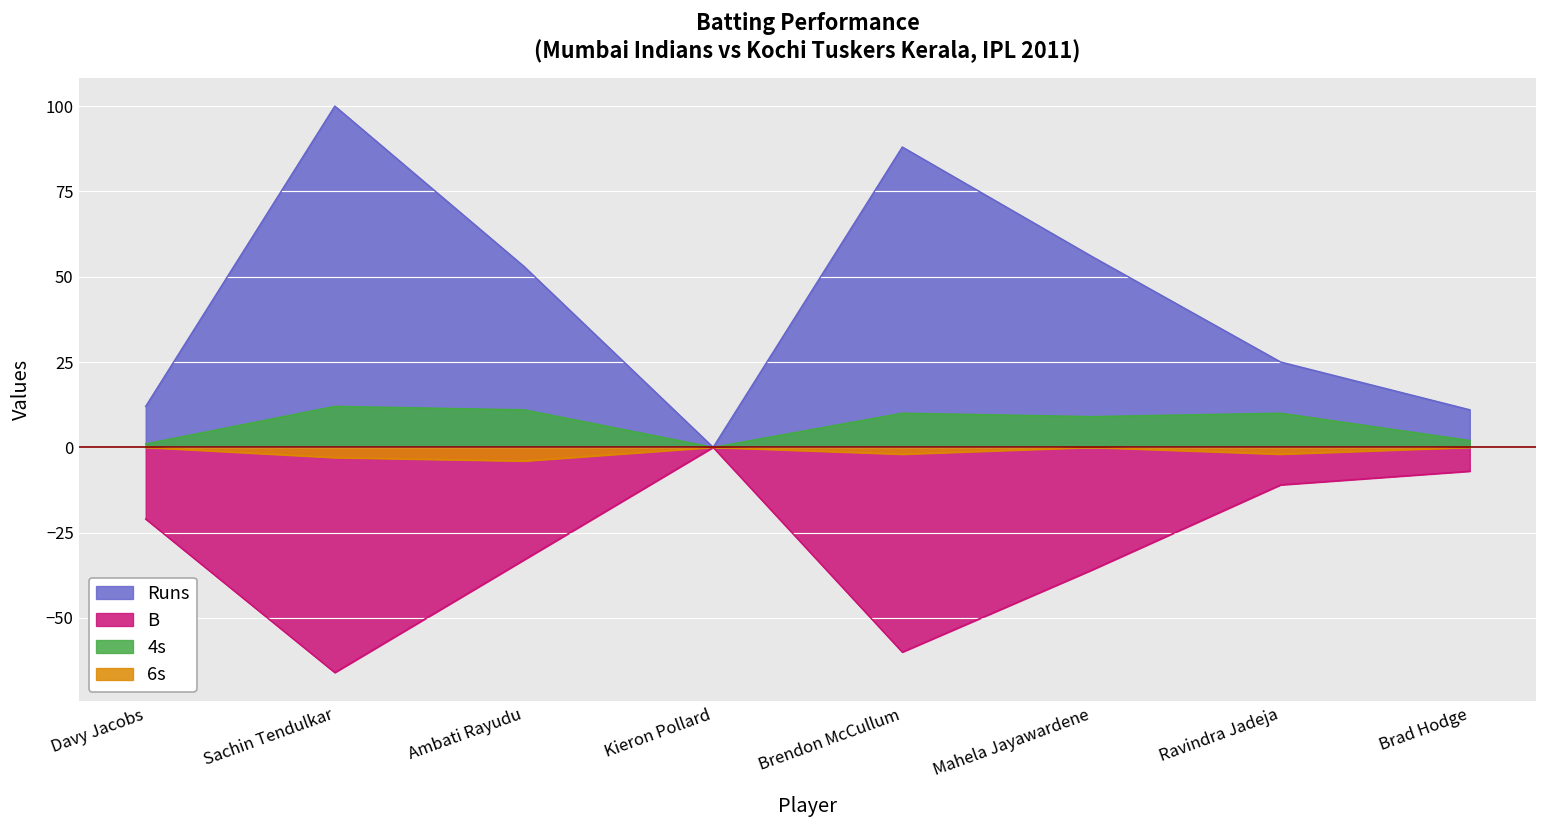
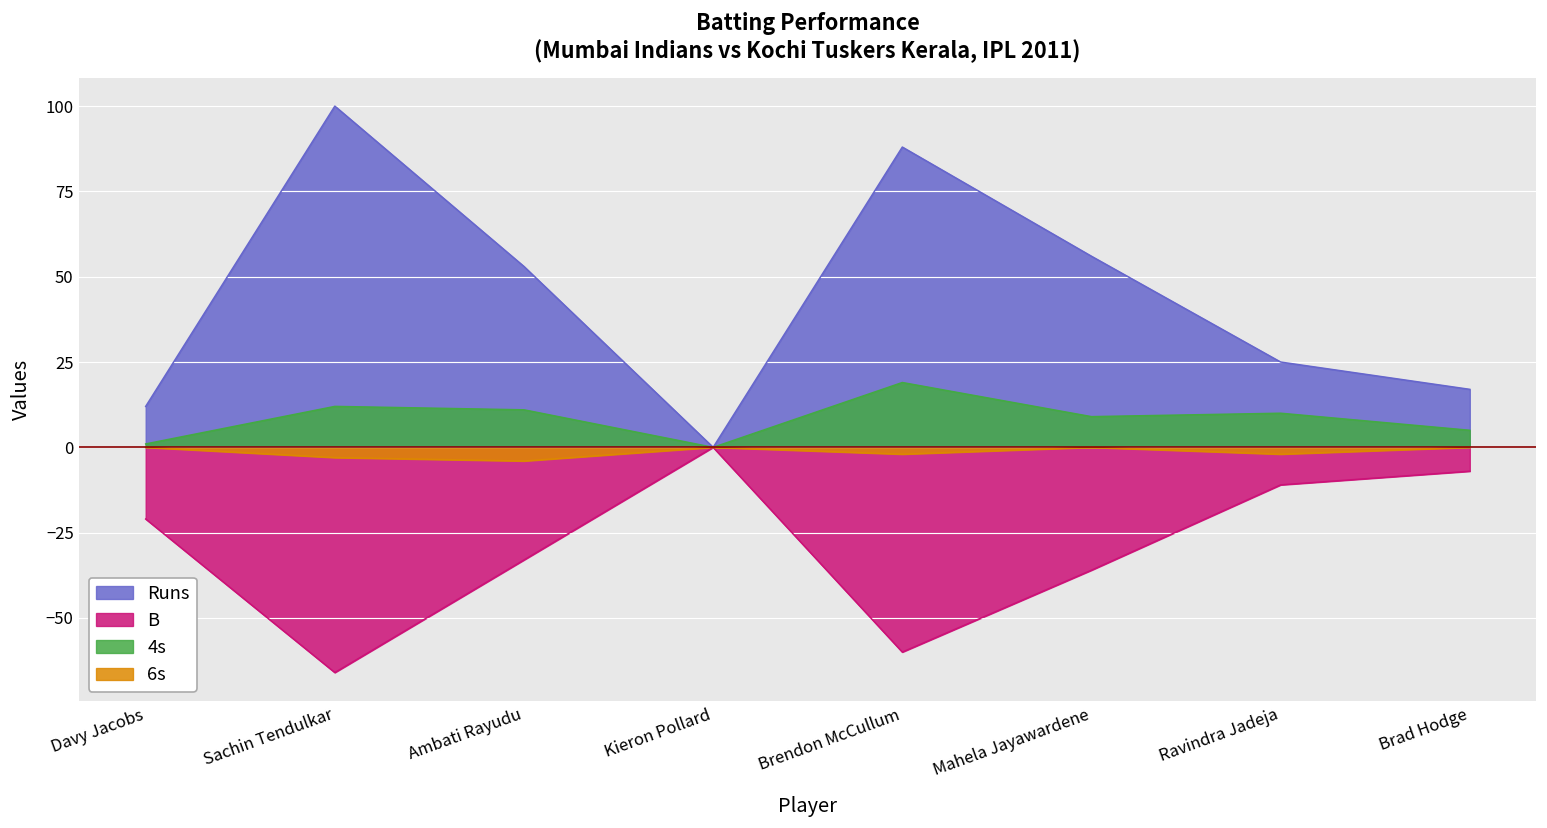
  {
    "Runs": {
      "Davy Jacobs": 12,
      "Sachin Tendulkar": 100,
      "Ambati Rayudu": 53,
      "Brendon McCullum": 88,
      "Mahela Jayawardene": 56,
      "Ravindra Jadeja": 25,
-     "Brad Hodge": 11
+     "Brad Hodge": 17
    },
    "4s": {
      "Davy Jacobs": 1,
      "Sachin Tendulkar": 12,
      "Ambati Rayudu": 11,
-     "Brendon McCullum": 10,
+     "Brendon McCullum": 19,
      "Mahela Jayawardene": 9,
      "Ravindra Jadeja": 10,
-     "Brad Hodge": 2
+     "Brad Hodge": 5
    }
  }
